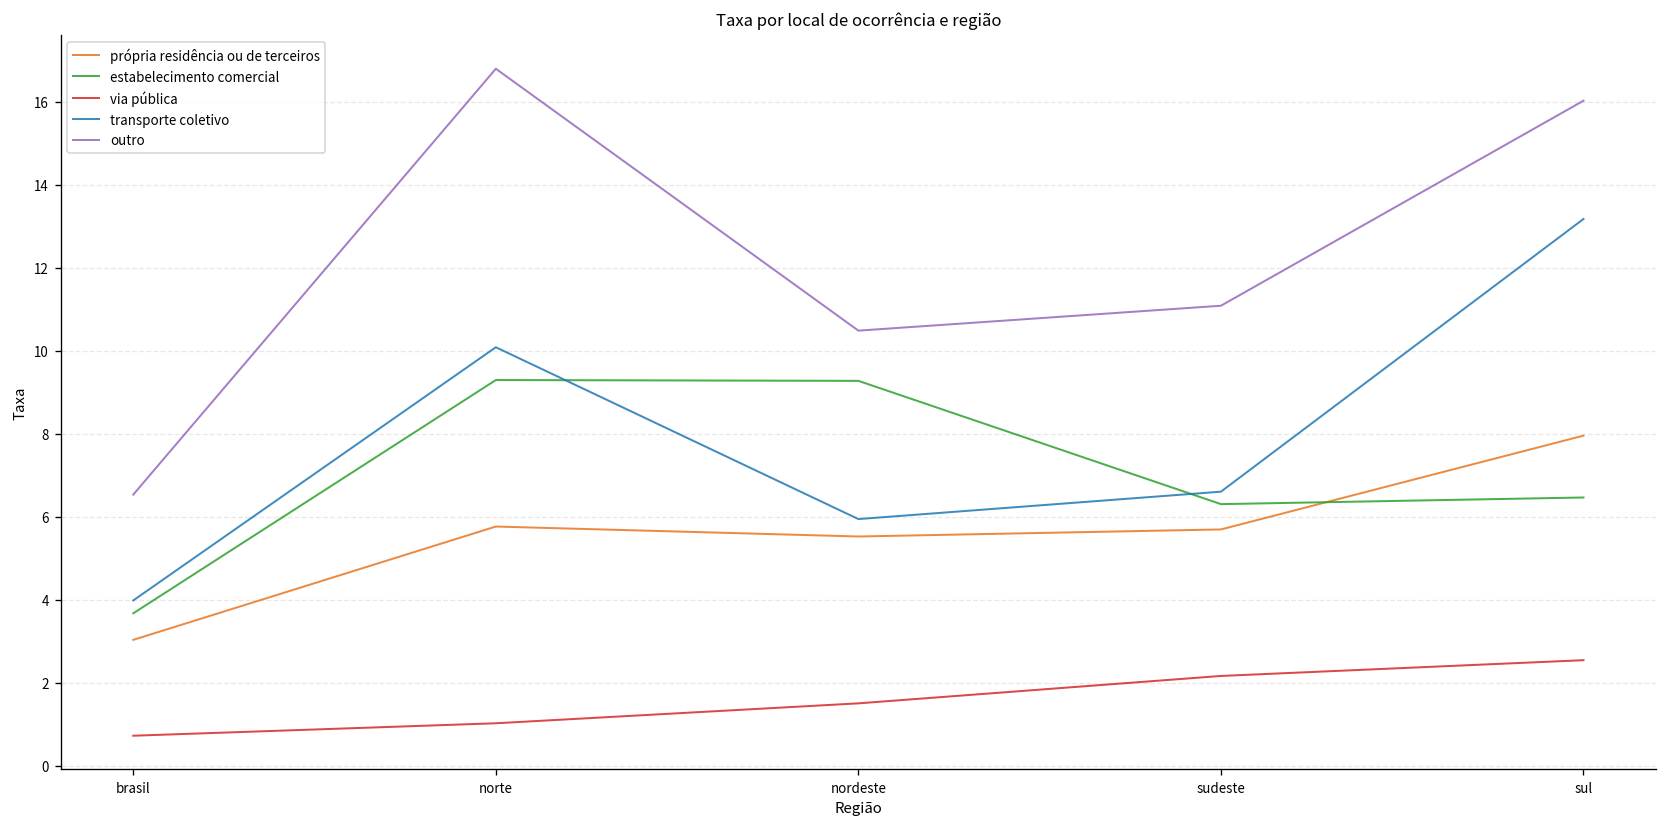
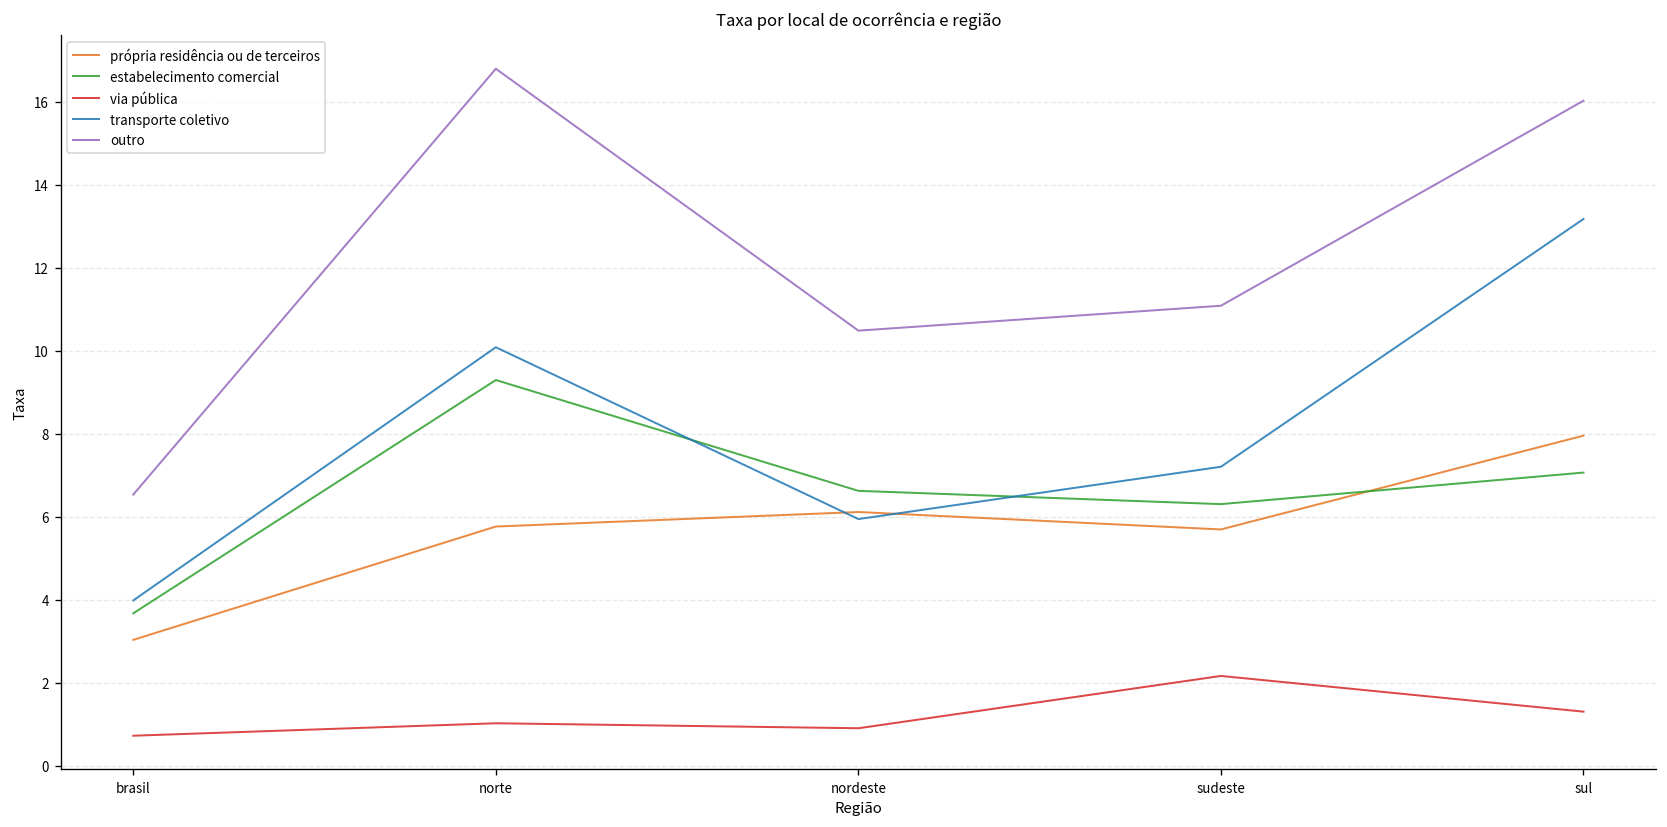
  {
    "própria residência ou de terceiros": {
      "brasil": 3.0,
      "norte": 5.8,
-     "nordeste": 5.5,
+     "nordeste": 6.1,
      "sudeste": 5.7,
      "sul": 8.0
    },
    "estabelecimento comercial": {
      "brasil": 3.7,
      "norte": 9.3,
-     "nordeste": 9.3,
+     "nordeste": 6.6,
      "sudeste": 6.3,
-     "sul": 6.5
+     "sul": 7.1
    },
    "via pública": {
      "brasil": 0.7,
      "norte": 1.0,
-     "nordeste": 1.5,
+     "nordeste": 0.9,
      "sudeste": 2.2,
-     "sul": 2.5
+     "sul": 1.3
    },
    "transporte coletivo": {
      "brasil": 4.0,
      "norte": 10.1,
      "nordeste": 5.9,
-     "sudeste": 6.6,
+     "sudeste": 7.2,
      "sul": 13.2
    },
    "outro": {
      "brasil": 6.5,
      "norte": 16.8,
      "nordeste": 10.5,
      "sudeste": 11.1,
      "sul": 16.0
    }
  }
